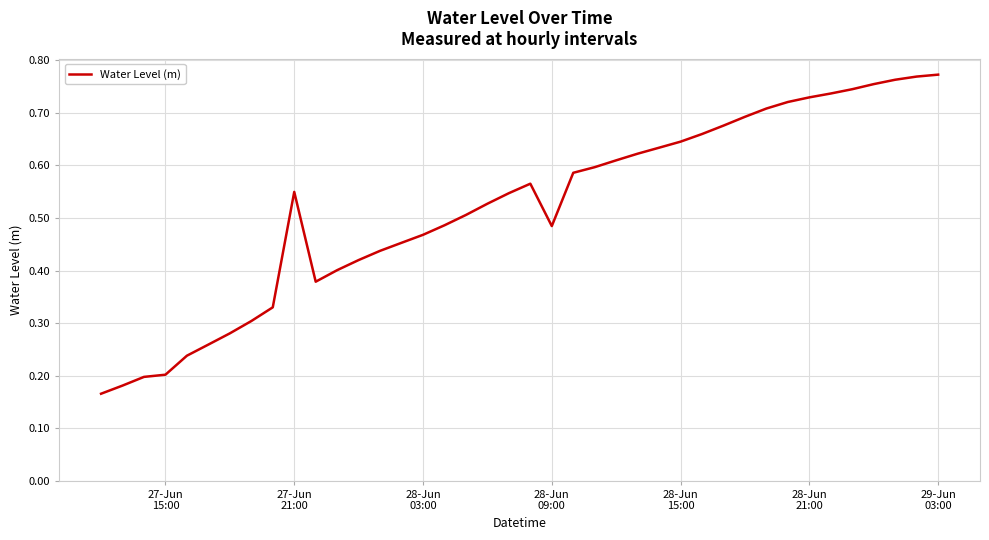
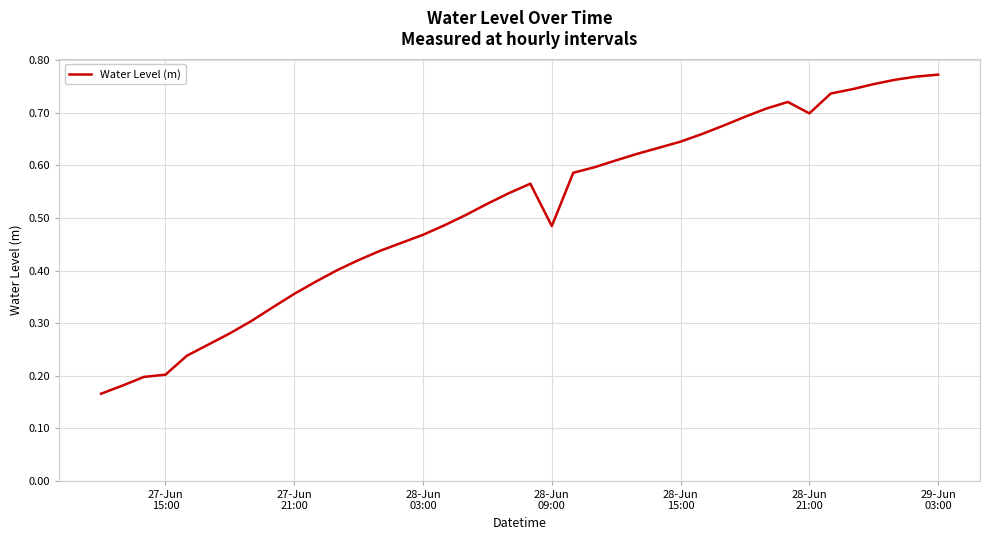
  {
    "27-Jun 15:00": 0.20,
-   "27-Jun 21:00": 0.55,
+   "27-Jun 21:00": 0.36,
    "28-Jun 03:00": 0.47,
    "28-Jun 09:00": 0.48,
    "28-Jun 15:00": 0.65,
-   "28-Jun 21:00": 0.73,
+   "28-Jun 21:00": 0.70,
    "29-Jun 03:00": 0.77
  }
